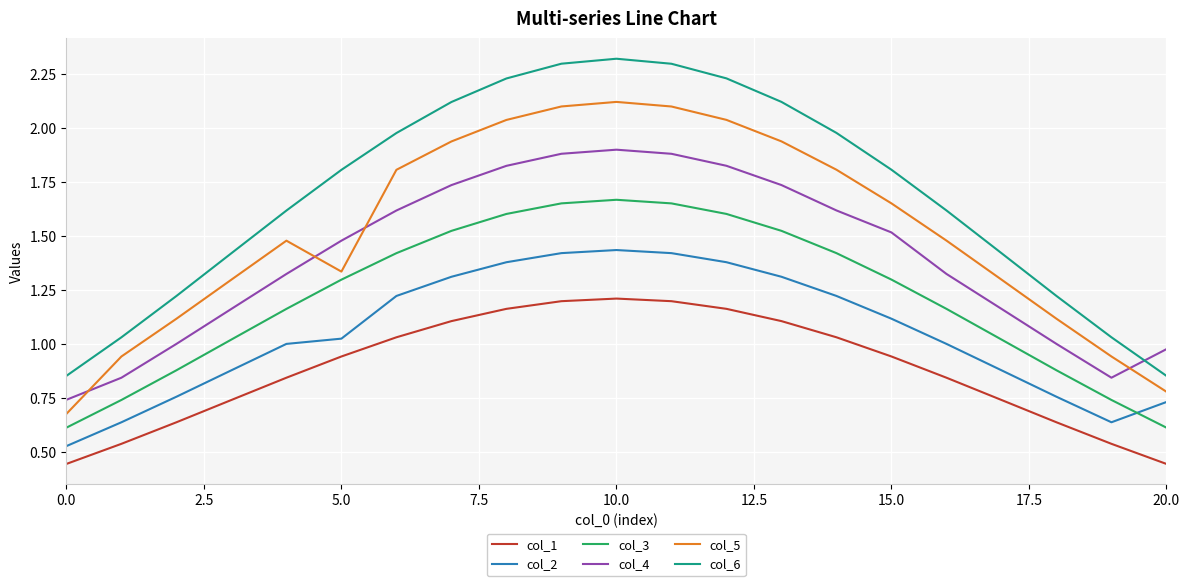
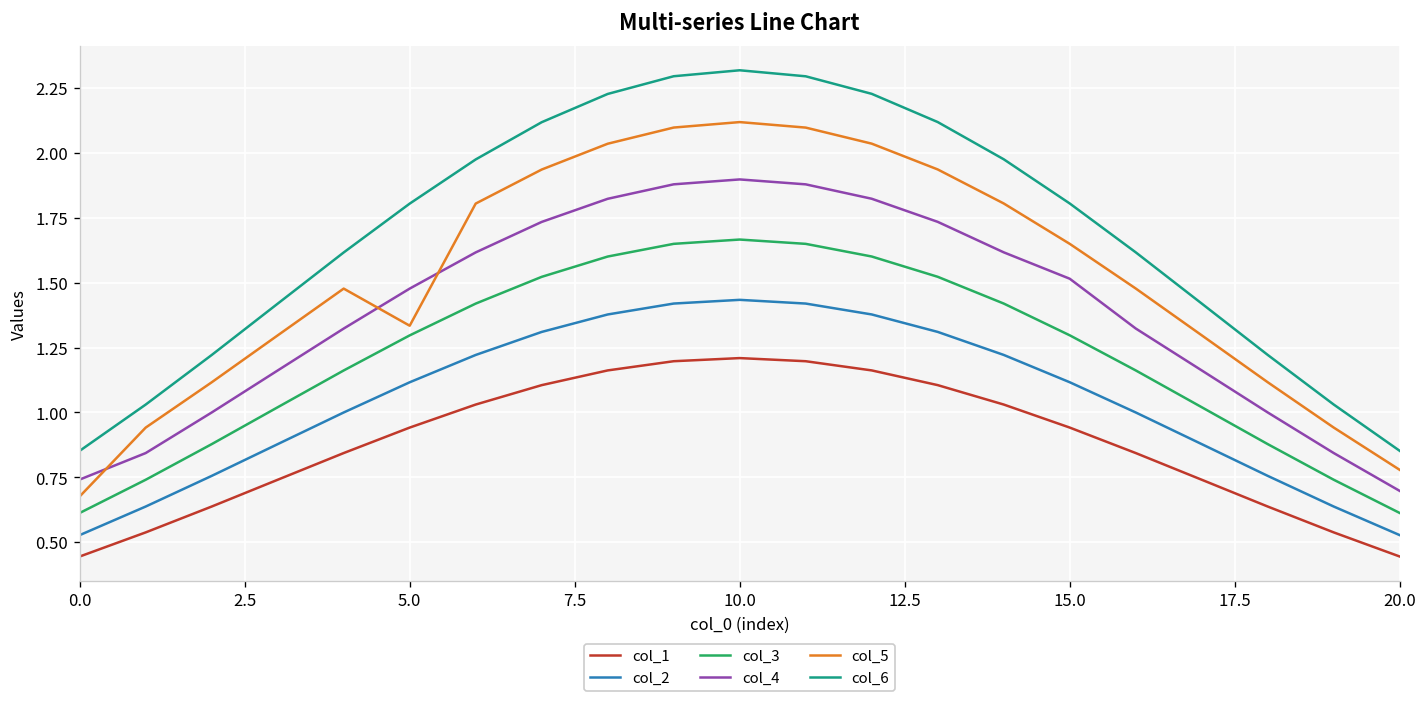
  {
    "col_1": {
      "0.0": 0.44,
      "5.0": 0.94,
      "10.0": 1.21,
      "15.0": 0.94,
      "20.0": 0.44
    },
    "col_2": {
      "0.0": 0.53,
-     "5.0": 1.02,
+     "5.0": 1.12,
      "10.0": 1.43,
      "15.0": 1.12,
-     "20.0": 0.73
+     "20.0": 0.53
    },
    "col_4": {
      "0.0": 0.74,
      "5.0": 1.48,
      "10.0": 1.90,
      "15.0": 1.52,
-     "20.0": 0.98
+     "20.0": 0.70
    },
    "col_5": {
      "0.0": 0.68,
      "5.0": 1.33,
      "10.0": 2.12,
      "15.0": 1.65,
      "20.0": 0.78
    }
  }
